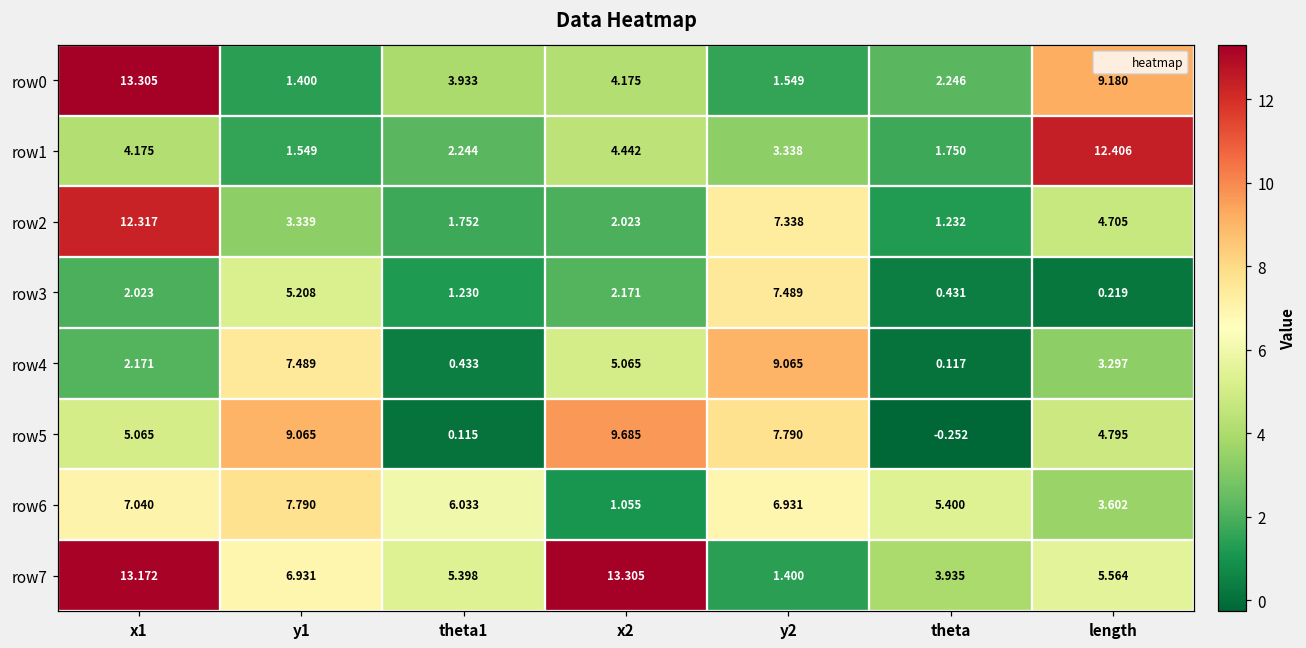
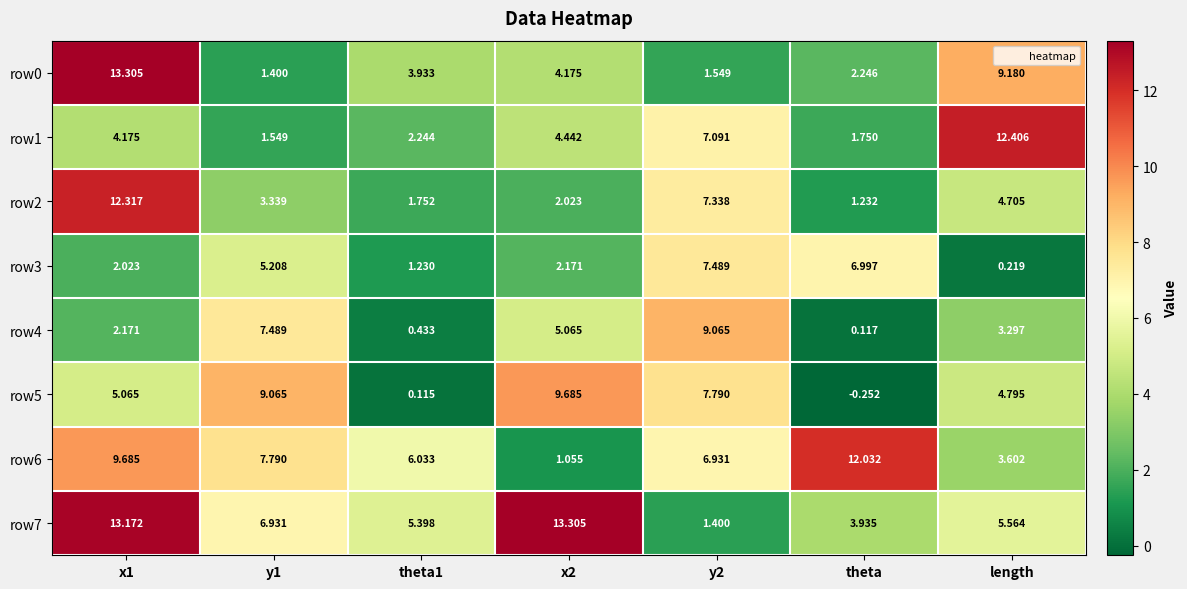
  {
    "row0": {
      "x1": 13.305,
      "y1": 1.400,
      "theta1": 3.933,
      "x2": 4.175,
      "y2": 1.549,
      "theta": 2.246,
      "length": 9.180
    },
    "row1": {
      "x1": 4.175,
      "y1": 1.549,
      "theta1": 2.244,
      "x2": 4.442,
-     "y2": 3.338,
+     "y2": 7.091,
      "theta": 1.750,
      "length": 12.406
    },
    "row2": {
      "x1": 12.317,
      "y1": 3.339,
      "theta1": 1.752,
      "x2": 2.023,
      "y2": 7.338,
      "theta": 1.232,
      "length": 4.705
    },
    "row3": {
      "x1": 2.023,
      "y1": 5.208,
      "theta1": 1.230,
      "x2": 2.171,
      "y2": 7.489,
-     "theta": 0.431,
+     "theta": 6.997,
      "length": 0.219
    },
    "row4": {
      "x1": 2.171,
      "y1": 7.489,
      "theta1": 0.433,
      "x2": 5.065,
      "y2": 9.065,
      "theta": 0.117,
      "length": 3.297
    },
    "row5": {
      "x1": 5.065,
      "y1": 9.065,
      "theta1": 0.115,
      "x2": 9.685,
      "y2": 7.790,
      "theta": -0.252,
      "length": 4.795
    },
    "row6": {
-     "x1": 7.040,
+     "x1": 9.685,
      "y1": 7.790,
      "theta1": 6.033,
      "x2": 1.055,
      "y2": 6.931,
-     "theta": 5.400,
+     "theta": 12.032,
      "length": 3.602
    },
    "row7": {
      "x1": 13.172,
      "y1": 6.931,
      "theta1": 5.398,
      "x2": 13.305,
      "y2": 1.400,
      "theta": 3.935,
      "length": 5.564
    }
  }
